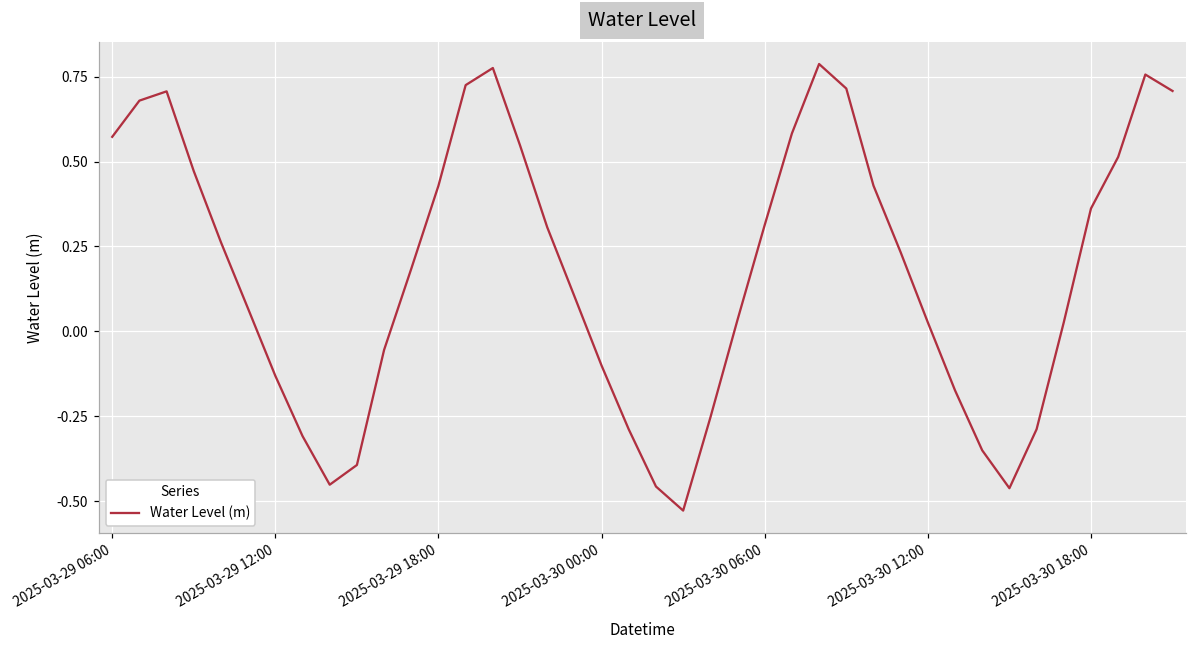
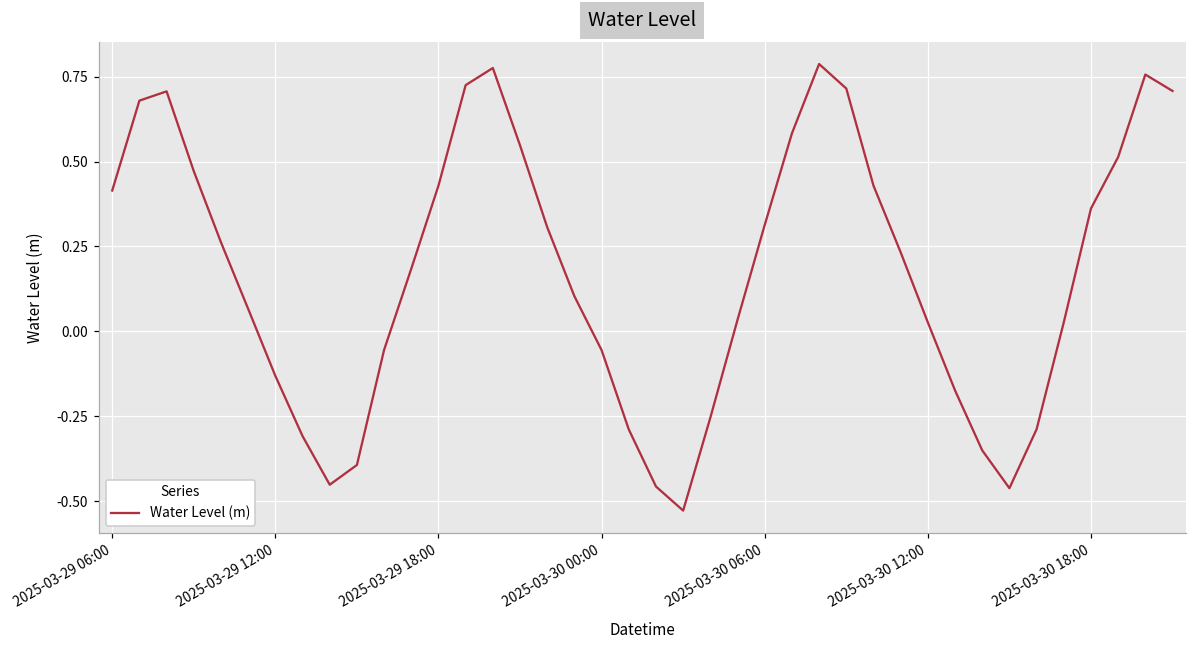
  {
-   "2025-03-29 06:00": 0.57,
+   "2025-03-29 06:00": 0.41,
    "2025-03-29 12:00": -0.13,
    "2025-03-29 18:00": 0.43,
-   "2025-03-30 00:00": -0.10,
+   "2025-03-30 00:00": -0.06,
    "2025-03-30 06:00": 0.31,
    "2025-03-30 12:00": 0.03,
    "2025-03-30 18:00": 0.36
  }
